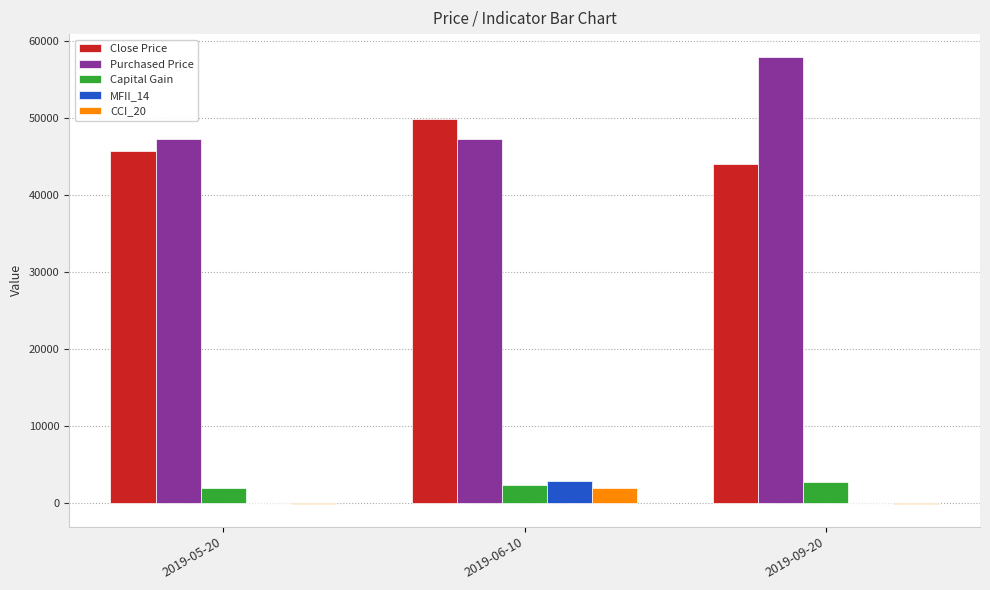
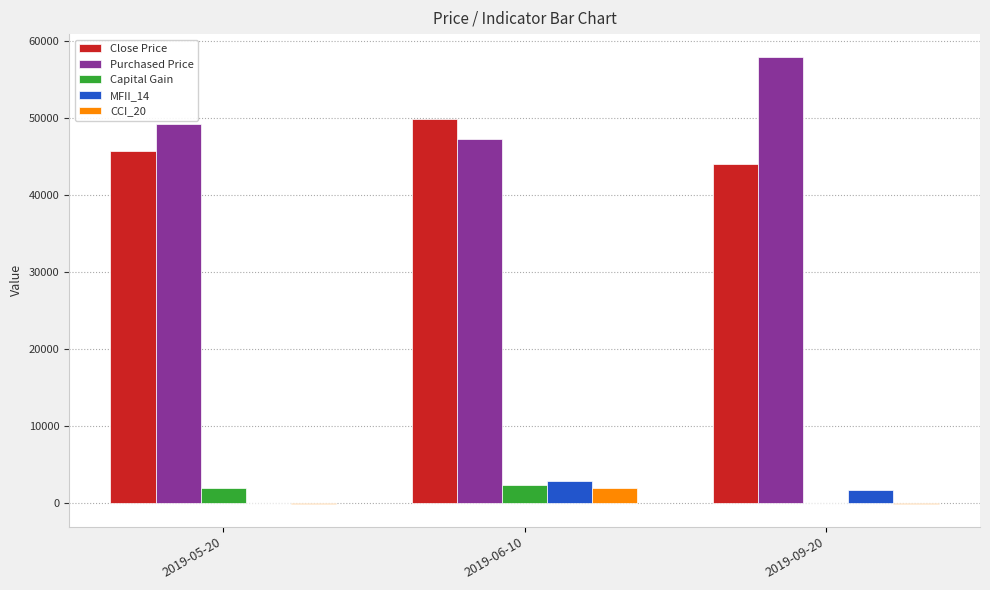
  {
    "Close Price": {
      "2019-05-20": 46000,
      "2019-06-10": 50000,
      "2019-09-20": 44000
    },
    "Purchased Price": {
-     "2019-05-20": 47000,
+     "2019-05-20": 49000,
      "2019-06-10": 47000,
      "2019-09-20": 58000
    },
    "Capital Gain": {
      "2019-05-20": 2000,
      "2019-06-10": 2000,
-     "2019-09-20": 3000
+     "2019-09-20": 0
    },
    "MFII_14": {
      "2019-06-10": 3000,
-     "2019-09-20": 0
+     "2019-09-20": 2000
    },
    "CCI_20": {
      "2019-06-10": 2000
    }
  }
